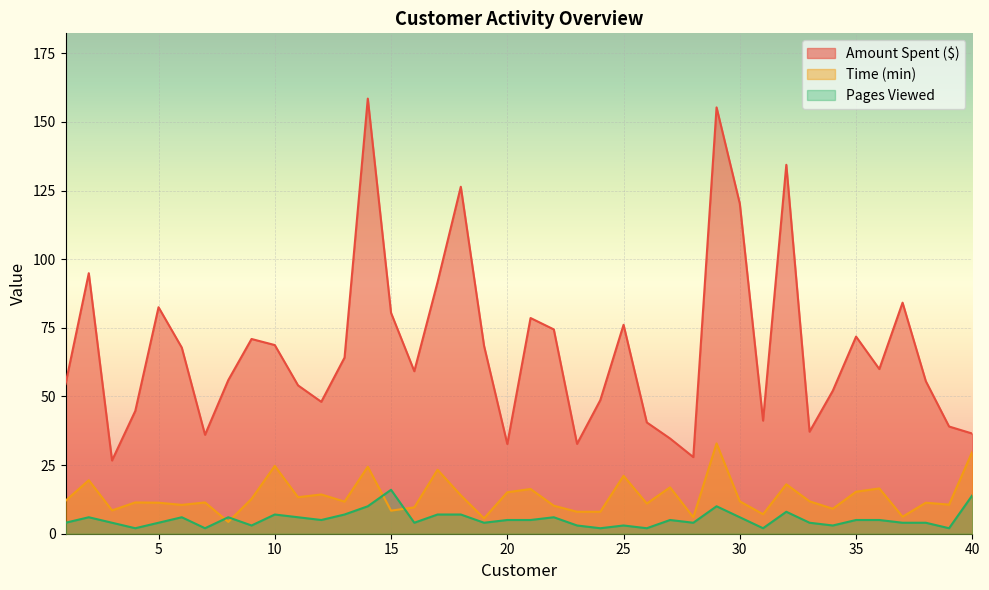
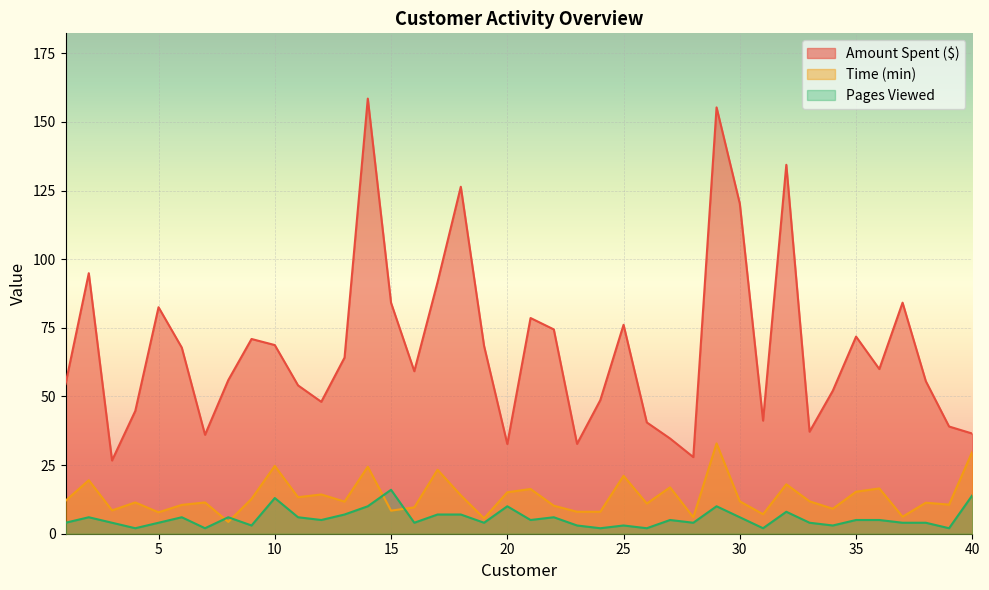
  {
    "Amount Spent ($)": {
      "5": 83,
      "10": 69,
-     "15": 80,
+     "15": 84,
      "20": 33,
      "25": 76,
      "30": 120,
      "35": 72,
      "40": 36
    },
    "Time (min)": {
-     "5": 11,
+     "5": 8,
      "10": 25,
      "15": 8,
      "20": 15,
      "25": 21,
      "30": 12,
      "35": 15,
      "40": 30
    },
    "Pages Viewed": {
      "5": 4,
-     "10": 7,
+     "10": 13,
      "15": 16,
-     "20": 5,
+     "20": 10,
      "25": 3,
      "30": 6,
      "35": 5,
      "40": 14
    }
  }
